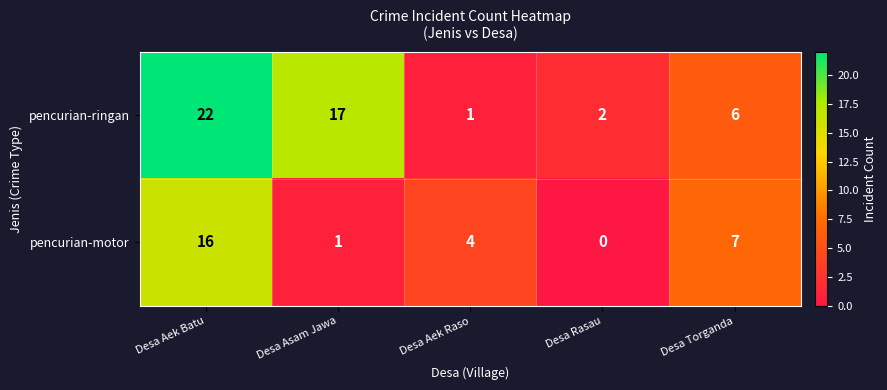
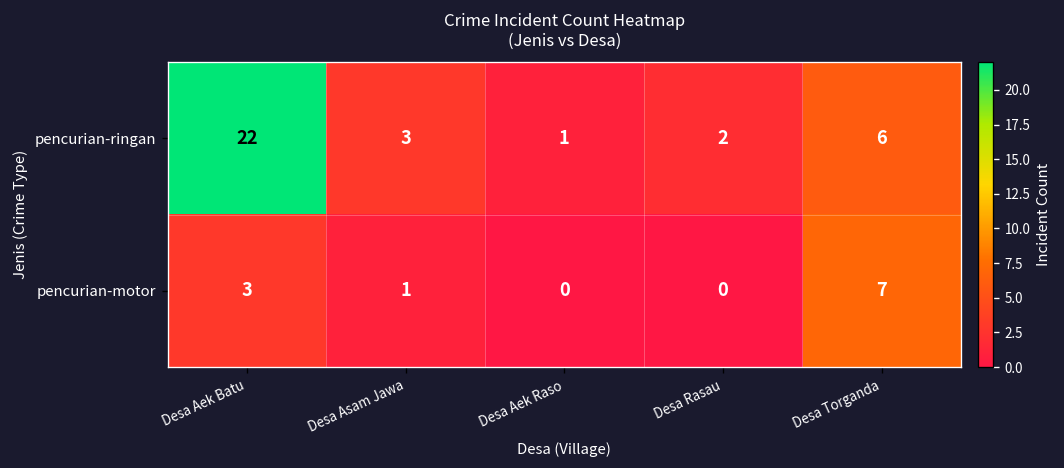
  {
    "pencurian-ringan": {
      "Desa Aek Batu": 22,
-     "Desa Asam Jawa": 17,
+     "Desa Asam Jawa": 3,
      "Desa Aek Raso": 1,
      "Desa Rasau": 2,
      "Desa Torganda": 6
    },
    "pencurian-motor": {
-     "Desa Aek Batu": 16,
+     "Desa Aek Batu": 3,
      "Desa Asam Jawa": 1,
-     "Desa Aek Raso": 4,
+     "Desa Aek Raso": 0,
      "Desa Rasau": 0,
      "Desa Torganda": 7
    }
  }
